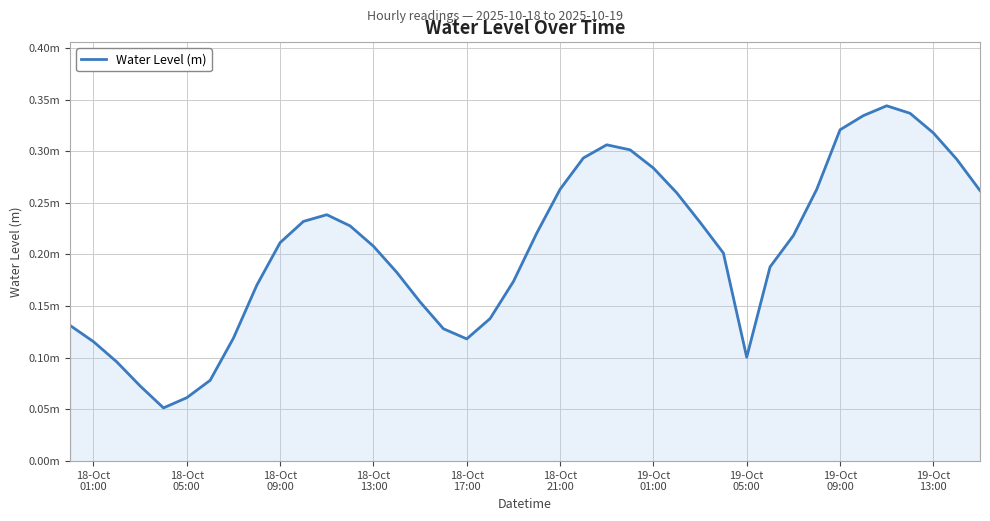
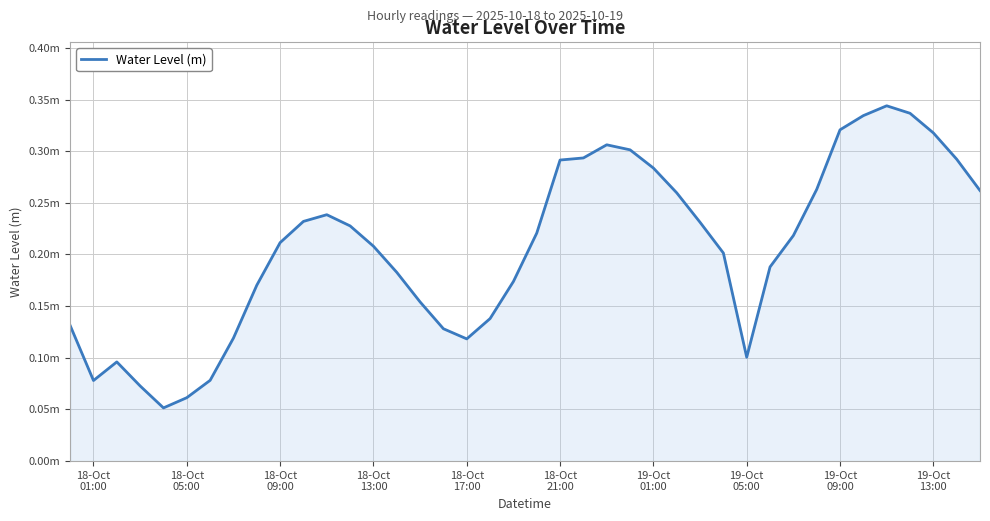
  {
-   "18-Oct 01:00": "0.116m",
+   "18-Oct 01:00": "0.078m",
    "18-Oct 05:00": "0.061m",
    "18-Oct 09:00": "0.211m",
    "18-Oct 13:00": "0.208m",
    "18-Oct 17:00": "0.118m",
-   "18-Oct 21:00": "0.263m",
+   "18-Oct 21:00": "0.291m",
    "19-Oct 01:00": "0.284m",
    "19-Oct 05:00": "0.101m",
    "19-Oct 09:00": "0.321m",
    "19-Oct 13:00": "0.318m"
  }
